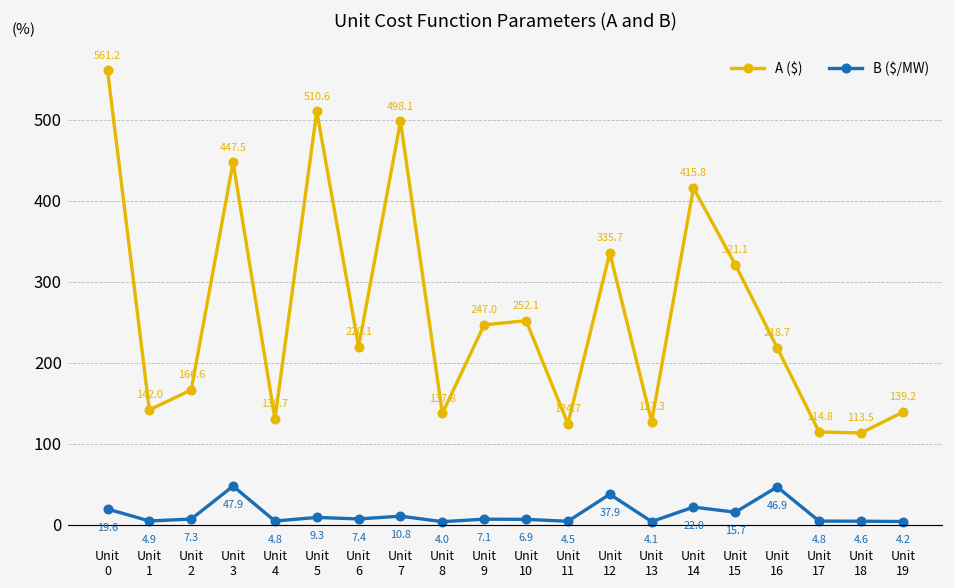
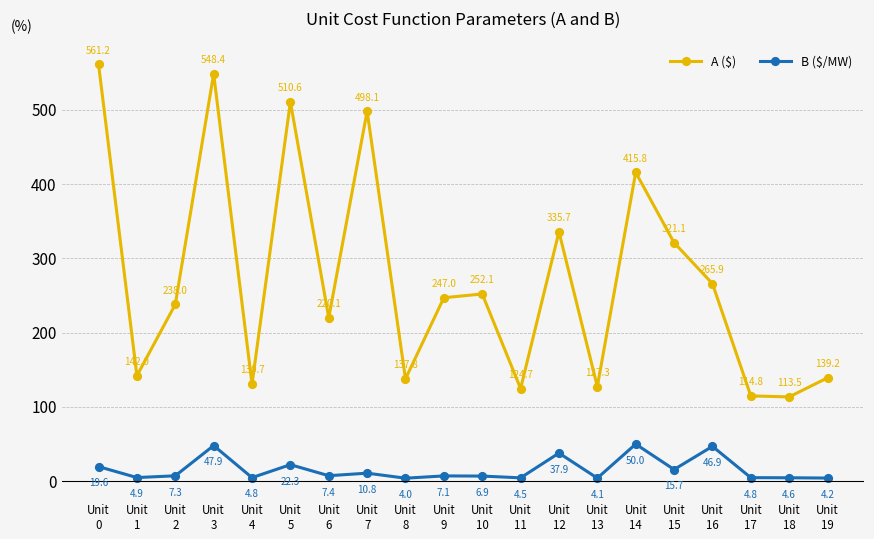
  {
    "A ($)": {
      "Unit 0": 561.2,
      "Unit 1": 142.0,
-     "Unit 2": 166.6,
-     "Unit 3": 447.5,
+     "Unit 2": 238.0,
+     "Unit 3": 548.4,
      "Unit 4": 130.7,
      "Unit 5": 510.6,
      "Unit 6": 220.1,
      "Unit 7": 498.1,
      "Unit 8": 137.8,
      "Unit 9": 247.0,
      "Unit 10": 252.1,
      "Unit 11": 124.7,
      "Unit 12": 335.7,
      "Unit 13": 127.3,
      "Unit 14": 415.8,
      "Unit 15": 321.1,
-     "Unit 16": 218.7,
+     "Unit 16": 265.9,
      "Unit 17": 114.8,
      "Unit 18": 113.5,
      "Unit 19": 139.2
    },
    "B ($/MW)": {
      "Unit 0": 19.6,
      "Unit 1": 4.9,
      "Unit 2": 7.3,
      "Unit 3": 47.9,
      "Unit 4": 4.8,
-     "Unit 5": 9.3,
+     "Unit 5": 22.3,
      "Unit 6": 7.4,
      "Unit 7": 10.8,
      "Unit 8": 4.0,
      "Unit 9": 7.1,
      "Unit 10": 6.9,
      "Unit 11": 4.5,
      "Unit 12": 37.9,
      "Unit 13": 4.1,
-     "Unit 14": 22.0,
+     "Unit 14": 50.0,
      "Unit 15": 15.7,
      "Unit 16": 46.9,
      "Unit 17": 4.8,
      "Unit 18": 4.6,
      "Unit 19": 4.2
    }
  }
